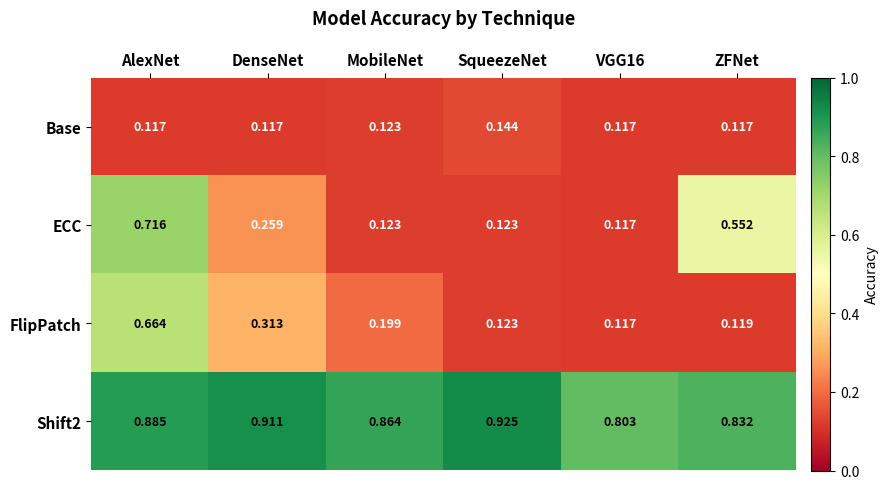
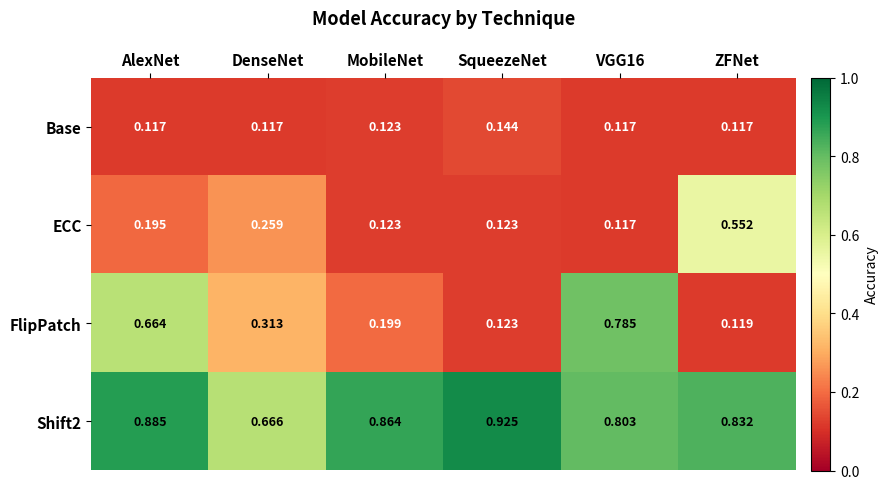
  {
    "Base": {
      "AlexNet": 0.117,
      "DenseNet": 0.117,
      "MobileNet": 0.123,
      "SqueezeNet": 0.144,
      "VGG16": 0.117,
      "ZFNet": 0.117
    },
    "ECC": {
-     "AlexNet": 0.716,
+     "AlexNet": 0.195,
      "DenseNet": 0.259,
      "MobileNet": 0.123,
      "SqueezeNet": 0.123,
      "VGG16": 0.117,
      "ZFNet": 0.552
    },
    "FlipPatch": {
      "AlexNet": 0.664,
      "DenseNet": 0.313,
      "MobileNet": 0.199,
      "SqueezeNet": 0.123,
-     "VGG16": 0.117,
+     "VGG16": 0.785,
      "ZFNet": 0.119
    },
    "Shift2": {
      "AlexNet": 0.885,
-     "DenseNet": 0.911,
+     "DenseNet": 0.666,
      "MobileNet": 0.864,
      "SqueezeNet": 0.925,
      "VGG16": 0.803,
      "ZFNet": 0.832
    }
  }
